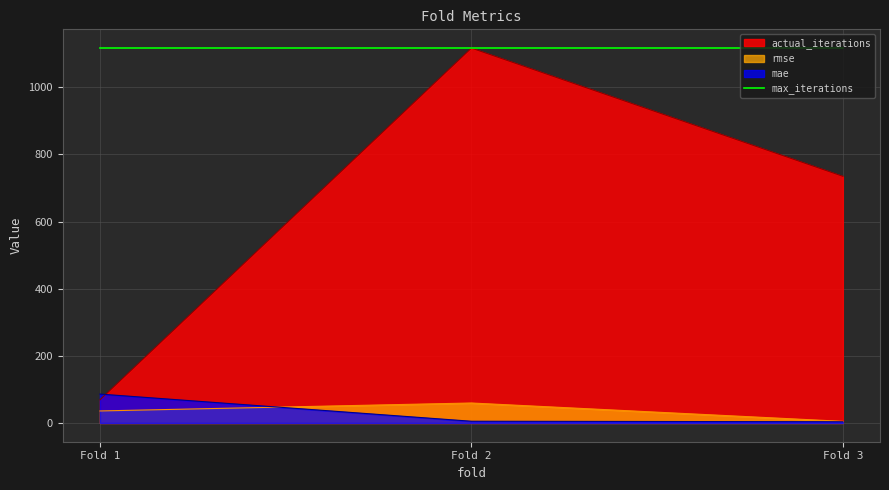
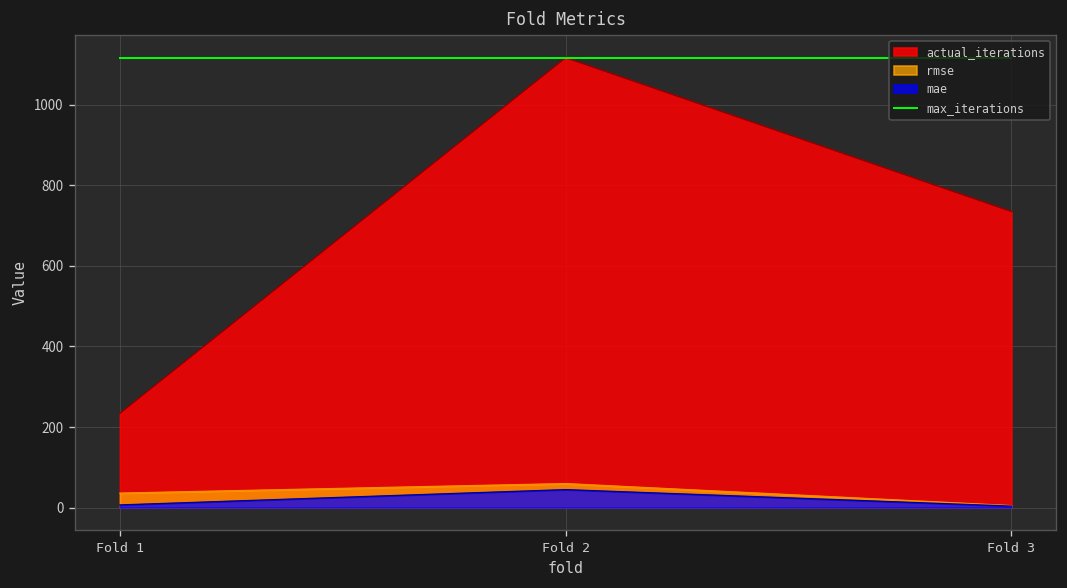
  {
    "actual_iterations": {
-     "Fold 1": 70,
+     "Fold 1": 230,
      "Fold 3": 740
    },
    "rmse": {
      "Fold 1": 40,
      "Fold 2": 60
    },
    "mae": {
-     "Fold 1": 90,
-     "Fold 2": 10
+     "Fold 1": 10,
+     "Fold 2": 40
    },
    "max_iterations": {
      "Fold 1": 1120
    }
  }
